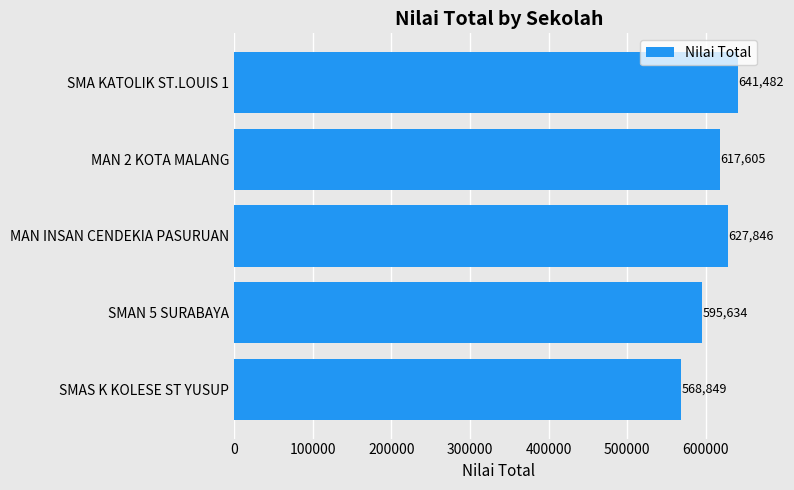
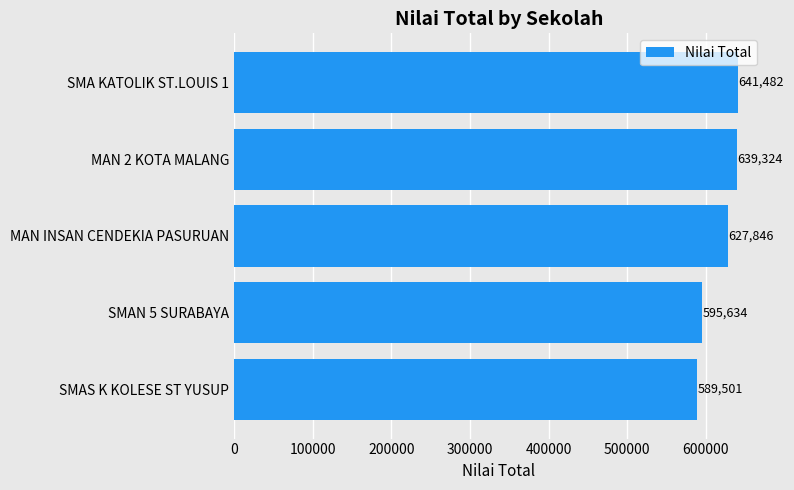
  {
    "SMA KATOLIK ST.LOUIS 1": "641,482",
-   "MAN 2 KOTA MALANG": "617,605",
+   "MAN 2 KOTA MALANG": "639,324",
    "MAN INSAN CENDEKIA PASURUAN": "627,846",
    "SMAN 5 SURABAYA": "595,634",
-   "SMAS K KOLESE ST YUSUP": "568,849"
+   "SMAS K KOLESE ST YUSUP": "589,501"
  }
